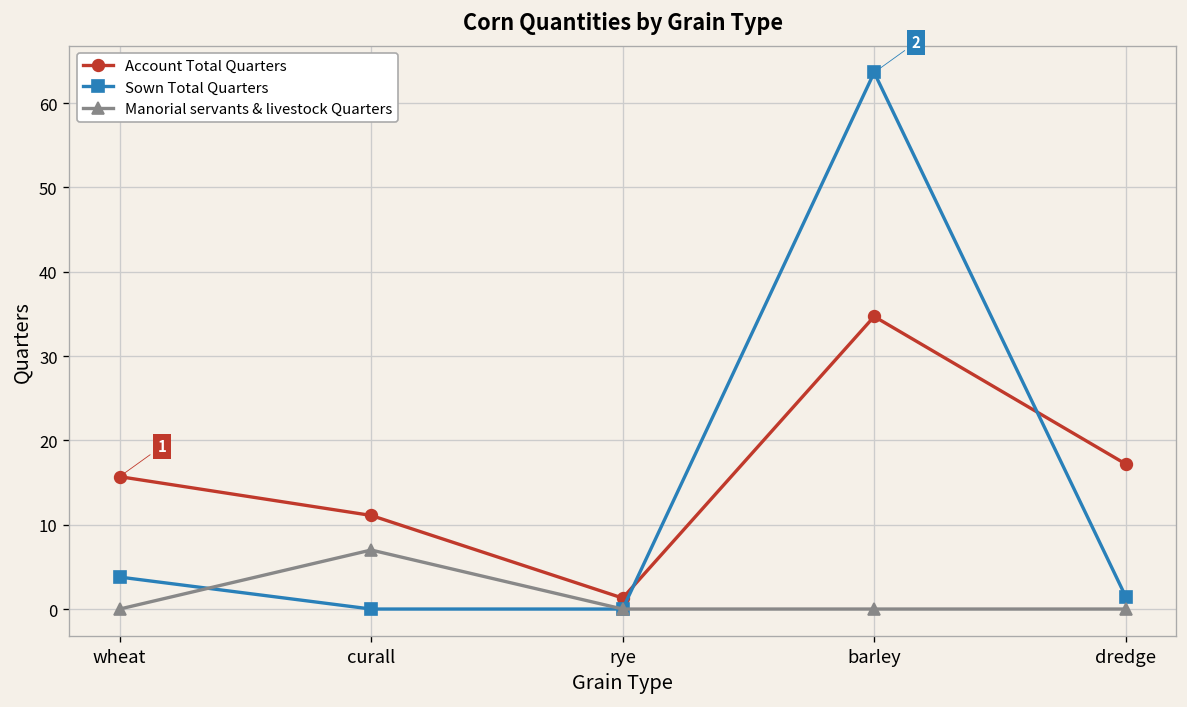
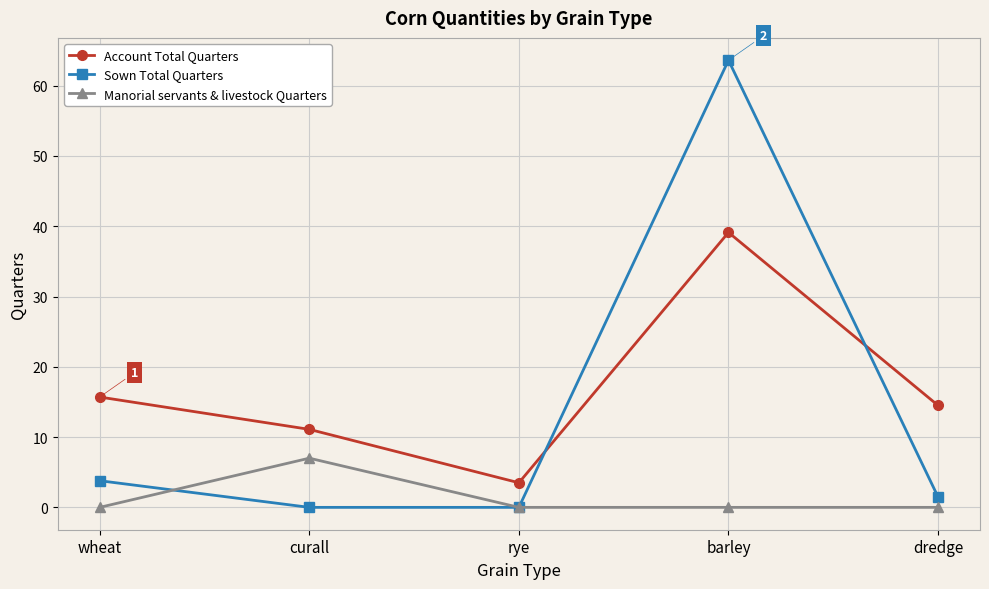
  {
    "Account Total Quarters": {
      "wheat": 16,
      "curall": 11,
-     "rye": 1,
-     "barley": 35,
-     "dredge": 17
+     "rye": 4,
+     "barley": 39,
+     "dredge": 15
    },
    "Sown Total Quarters": {
      "wheat": 4,
      "curall": 0,
      "barley": 64,
      "dredge": 1
    },
    "Manorial servants & livestock Quarters": {
      "wheat": 0,
      "curall": 7,
      "barley": 0,
      "dredge": 0
    }
  }
